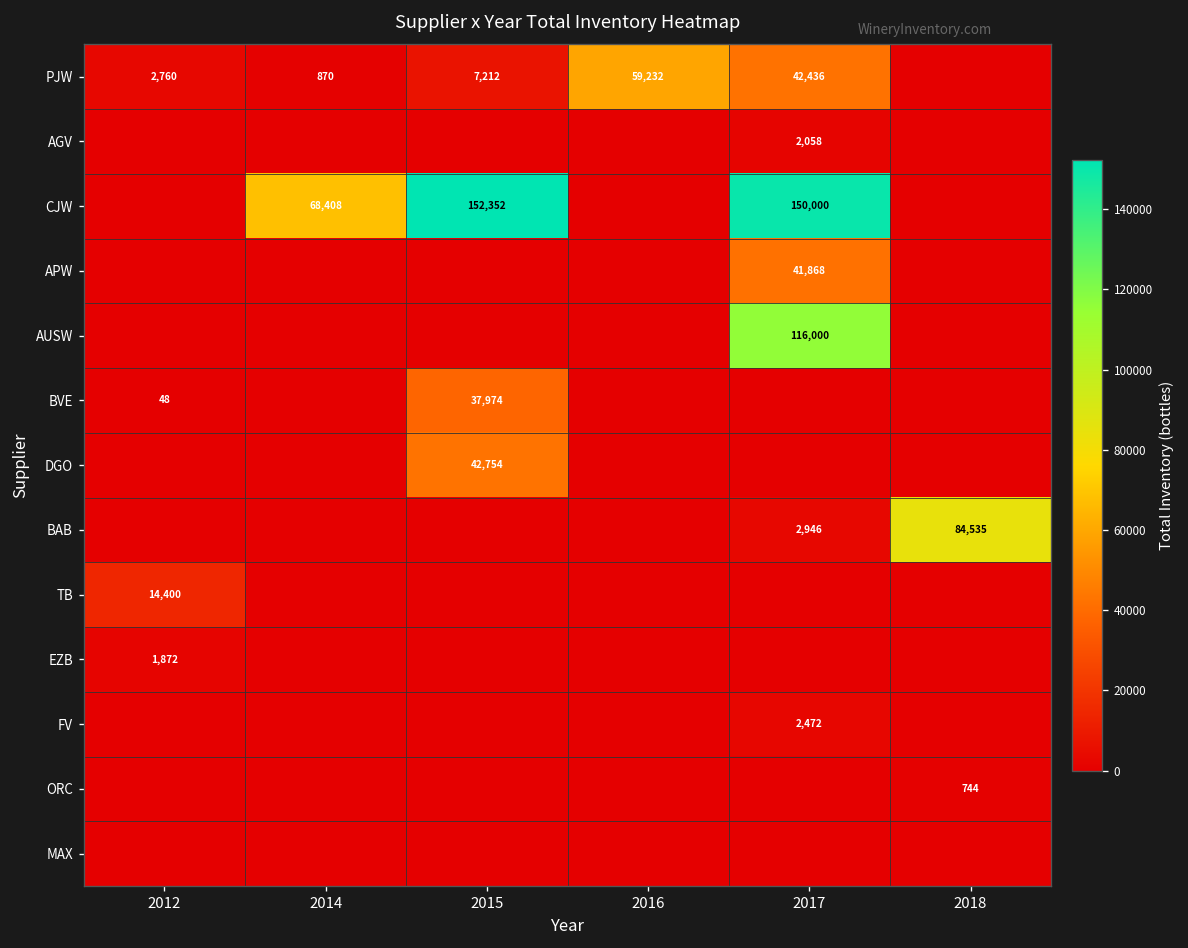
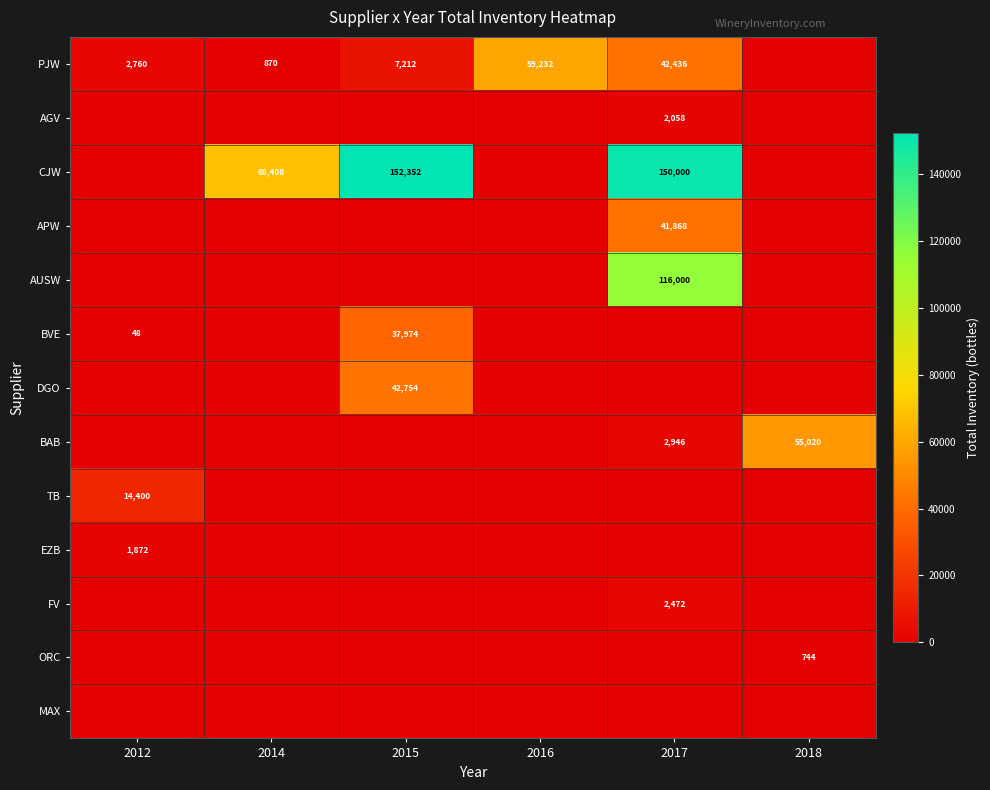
  {
    "PJW": {
      "2012": "2,760",
      "2014": "870",
      "2015": "7,212",
      "2016": "59,232",
      "2017": "42,436"
    },
    "AGV": {
      "2017": "2,058"
    },
    "CJW": {
      "2014": "68,408",
      "2015": "152,352",
      "2017": "150,000"
    },
    "APW": {
      "2017": "41,868"
    },
    "AUSW": {
      "2017": "116,000"
    },
    "BVE": {
      "2012": "48",
      "2015": "37,974"
    },
    "DGO": {
      "2015": "42,754"
    },
    "BAB": {
      "2017": "2,946",
-     "2018": "84,535"
+     "2018": "55,020"
    },
    "TB": {
      "2012": "14,400"
    },
    "EZB": {
      "2012": "1,872"
    },
    "FV": {
      "2017": "2,472"
    },
    "ORC": {
      "2018": "744"
    }
  }
